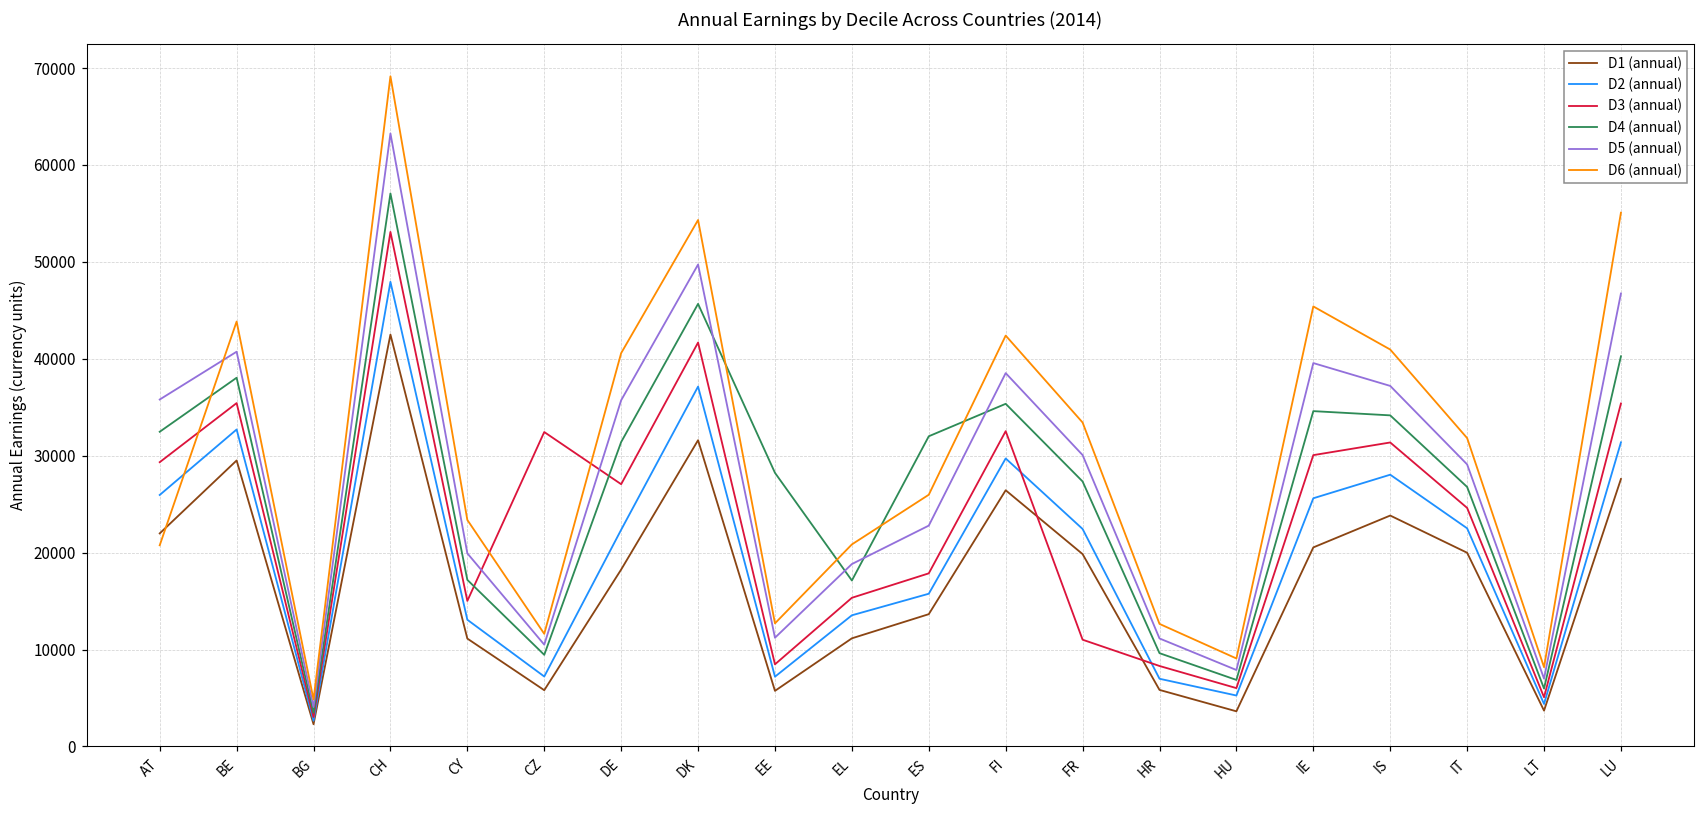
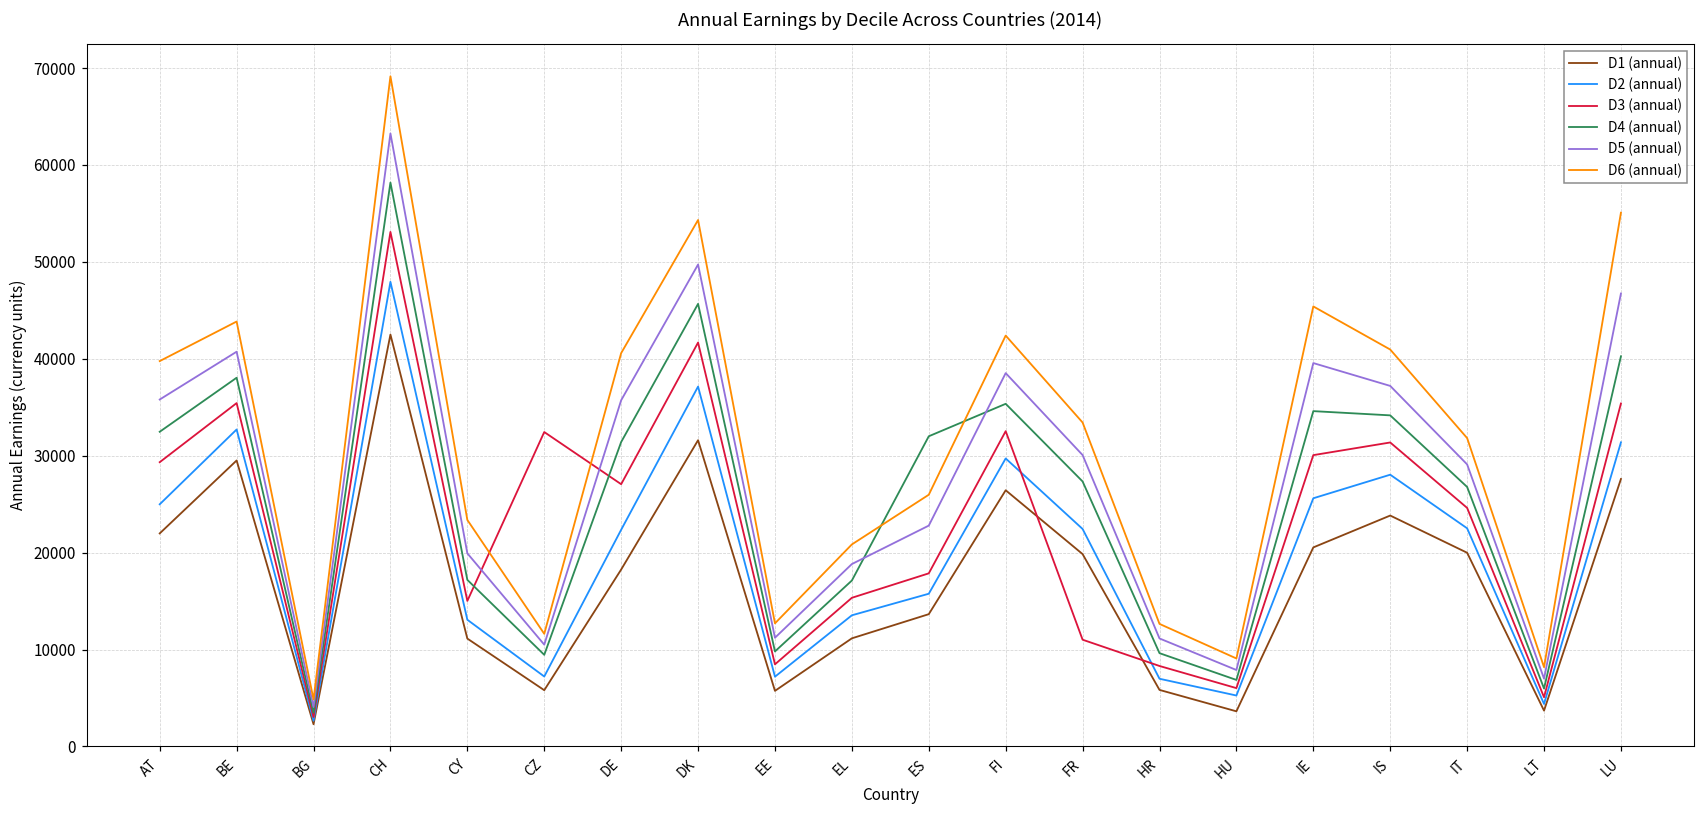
  {
    "D1 (annual)": {
      "AT": 22000,
      "BE": 30000,
      "BG": 2000,
      "CH": 43000,
      "CY": 11000,
      "CZ": 6000,
      "DE": 18000,
      "DK": 32000,
      "EE": 6000,
      "EL": 11000,
      "ES": 14000,
      "FI": 26000,
      "FR": 20000,
      "HR": 6000,
      "HU": 4000,
      "IE": 21000,
      "IS": 24000,
      "IT": 20000,
      "LT": 4000,
      "LU": 28000
    },
    "D2 (annual)": {
-     "AT": 26000,
+     "AT": 25000,
      "BE": 33000,
      "BG": 3000,
      "CH": 48000,
      "CY": 13000,
      "CZ": 7000,
      "DE": 22000,
      "DK": 37000,
      "EE": 7000,
      "EL": 14000,
      "ES": 16000,
      "FI": 30000,
      "FR": 22000,
      "HR": 7000,
      "HU": 5000,
      "IE": 26000,
      "IS": 28000,
      "IT": 23000,
      "LT": 4000,
      "LU": 31000
    },
    "D3 (annual)": {
      "AT": 29000,
      "BE": 35000,
      "BG": 3000,
      "CH": 53000,
      "CY": 15000,
      "CZ": 32000,
      "DE": 27000,
      "DK": 42000,
      "EE": 8000,
      "EL": 15000,
      "ES": 18000,
      "FI": 33000,
      "FR": 11000,
      "HR": 8000,
      "HU": 6000,
      "IE": 30000,
      "IS": 31000,
      "IT": 25000,
      "LT": 5000,
      "LU": 35000
    },
    "D4 (annual)": {
      "AT": 32000,
      "BE": 38000,
      "BG": 3000,
-     "CH": 57000,
+     "CH": 58000,
      "CY": 17000,
      "CZ": 9000,
      "DE": 31000,
      "DK": 46000,
-     "EE": 28000,
+     "EE": 10000,
      "EL": 17000,
      "ES": 32000,
      "FI": 35000,
      "FR": 27000,
      "HR": 10000,
      "HU": 7000,
      "IE": 35000,
      "IS": 34000,
      "IT": 27000,
      "LT": 6000,
      "LU": 40000
    },
    "D5 (annual)": {
      "AT": 36000,
      "BE": 41000,
      "BG": 4000,
      "CH": 63000,
      "CY": 20000,
      "CZ": 11000,
      "DE": 36000,
      "DK": 50000,
      "EE": 11000,
      "EL": 19000,
      "ES": 23000,
      "FI": 39000,
      "FR": 30000,
      "HR": 11000,
      "HU": 8000,
      "IE": 40000,
      "IS": 37000,
      "IT": 29000,
      "LT": 7000,
      "LU": 47000
    },
    "D6 (annual)": {
-     "AT": 21000,
+     "AT": 40000,
      "BE": 44000,
      "BG": 5000,
      "CH": 69000,
      "CY": 23000,
      "CZ": 12000,
      "DE": 41000,
      "DK": 54000,
      "EE": 13000,
      "EL": 21000,
      "ES": 26000,
      "FI": 42000,
      "FR": 33000,
      "HR": 13000,
      "HU": 9000,
      "IE": 45000,
      "IS": 41000,
      "IT": 32000,
      "LT": 8000,
      "LU": 55000
    }
  }
